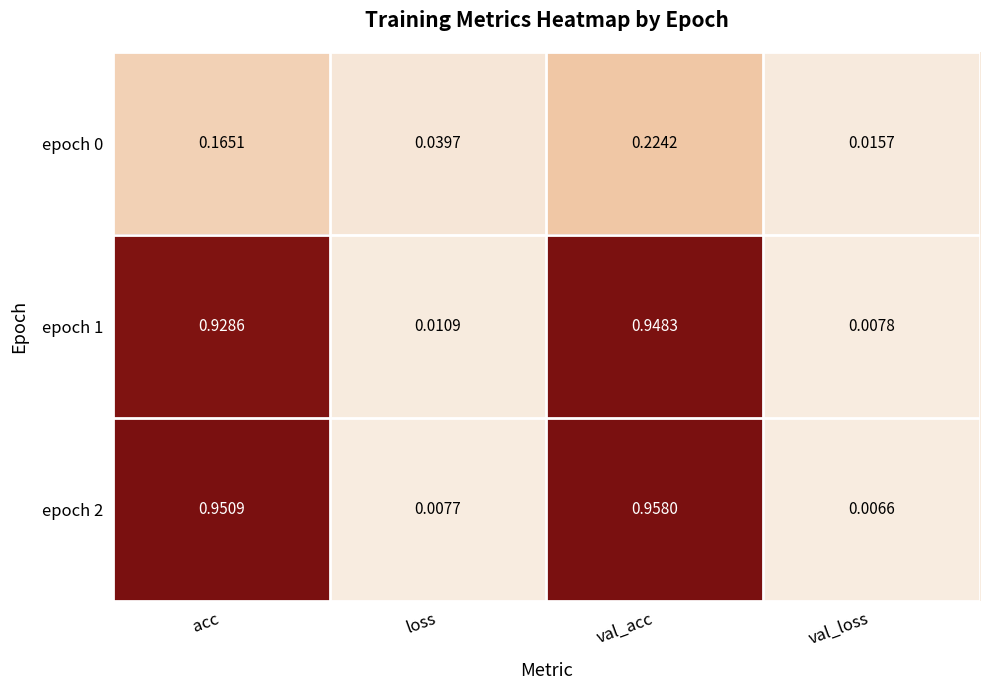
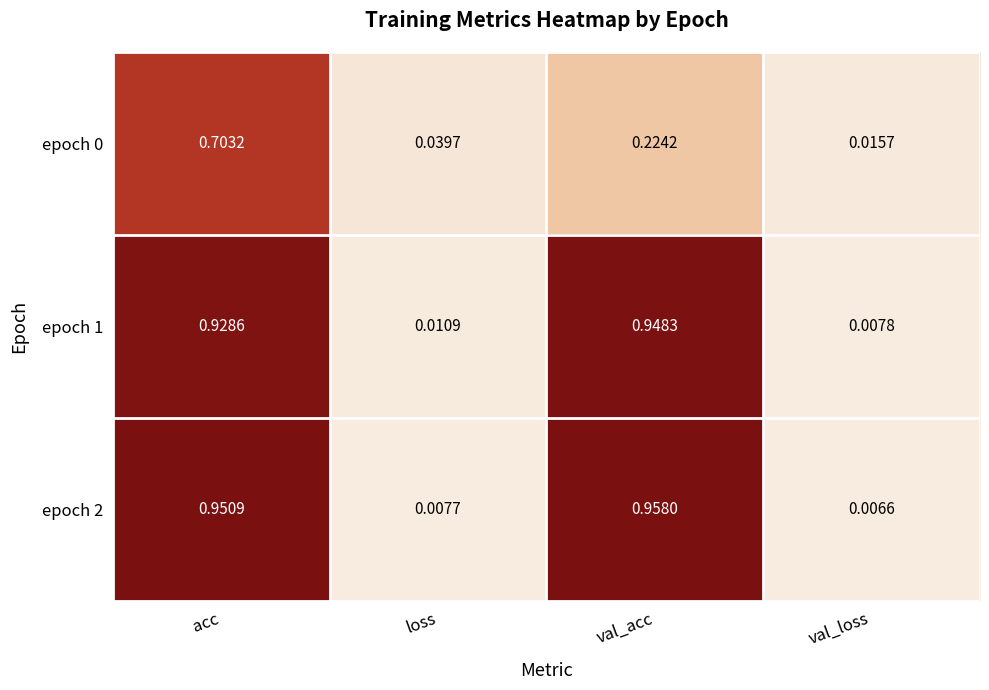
  {
    "epoch 0": {
-     "acc": 0.1651,
+     "acc": 0.7032,
      "loss": 0.0397,
      "val_acc": 0.2242,
      "val_loss": 0.0157
    },
    "epoch 1": {
      "acc": 0.9286,
      "loss": 0.0109,
      "val_acc": 0.9483,
      "val_loss": 0.0078
    },
    "epoch 2": {
      "acc": 0.9509,
      "loss": 0.0077,
      "val_acc": 0.9580,
      "val_loss": 0.0066
    }
  }
